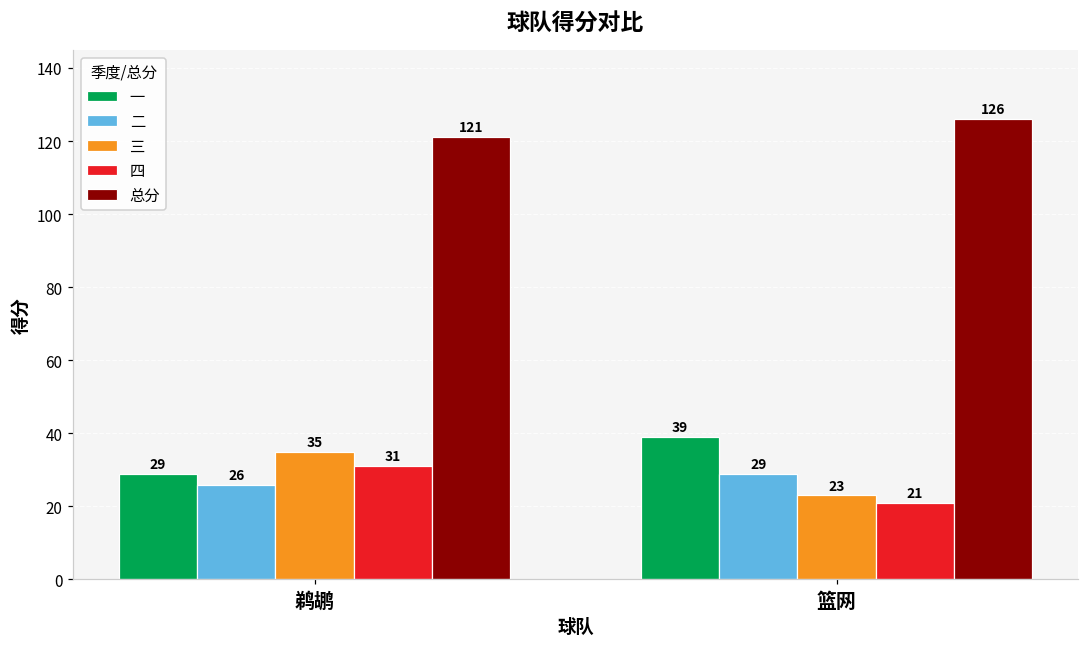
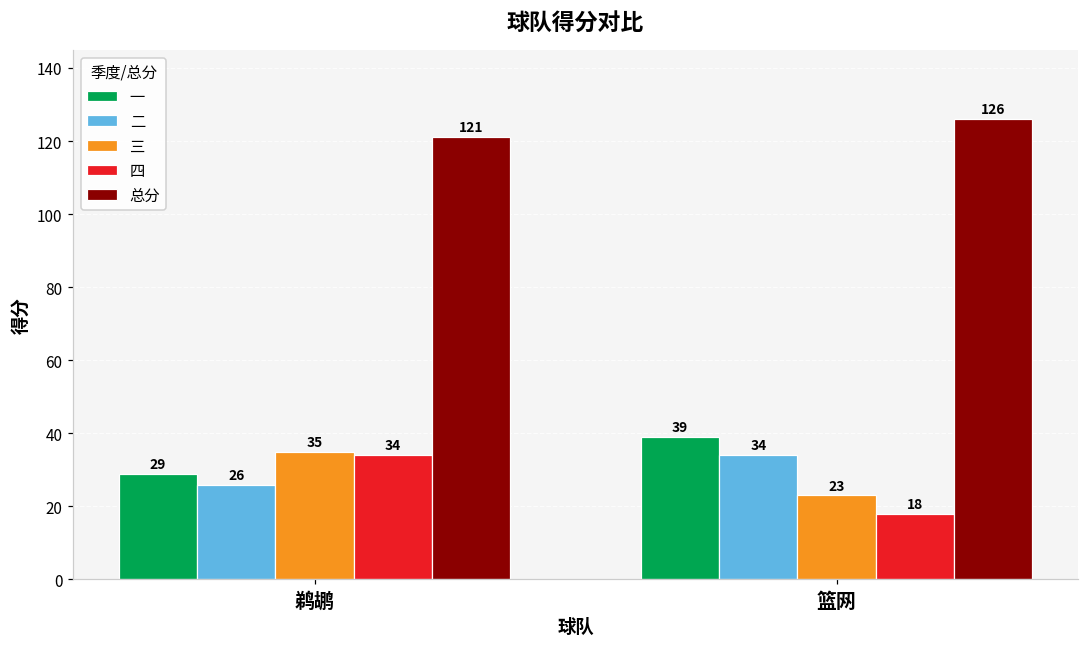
  {
    "一": {
      "鹈鹕": 29,
      "篮网": 39
    },
    "二": {
      "鹈鹕": 26,
-     "篮网": 29
+     "篮网": 34
    },
    "三": {
      "鹈鹕": 35,
      "篮网": 23
    },
    "四": {
-     "鹈鹕": 31,
-     "篮网": 21
+     "鹈鹕": 34,
+     "篮网": 18
    },
    "总分": {
      "鹈鹕": 121,
      "篮网": 126
    }
  }
